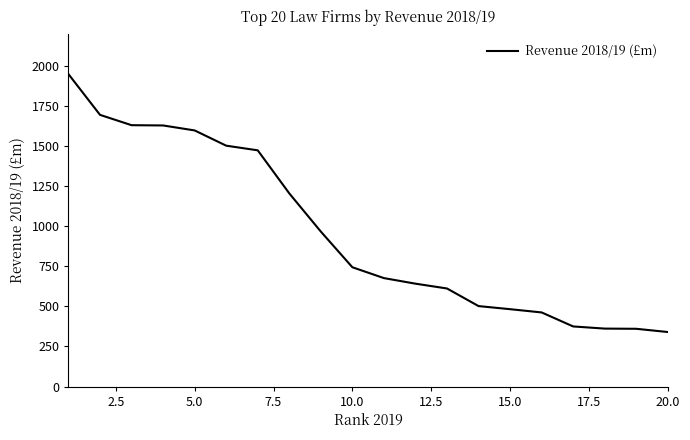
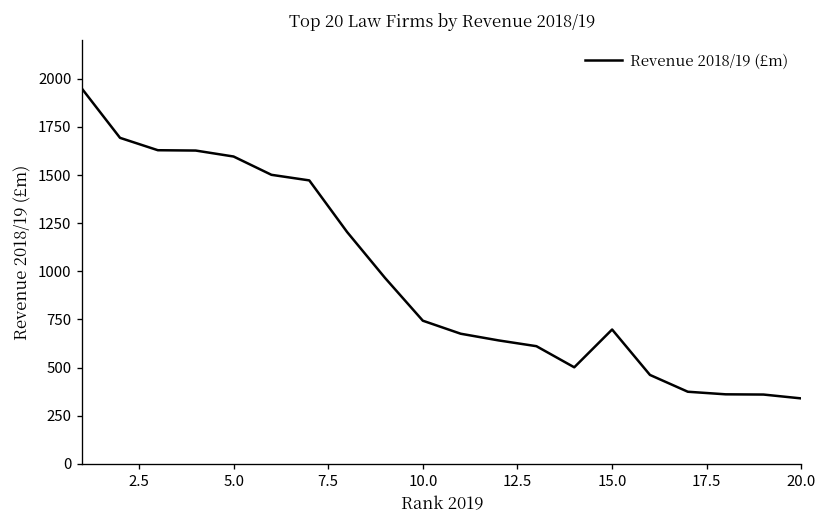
  {
    "5.0": 1600,
    "10.0": 740,
-   "15.0": 480,
+   "15.0": 700,
    "20.0": 340
  }
